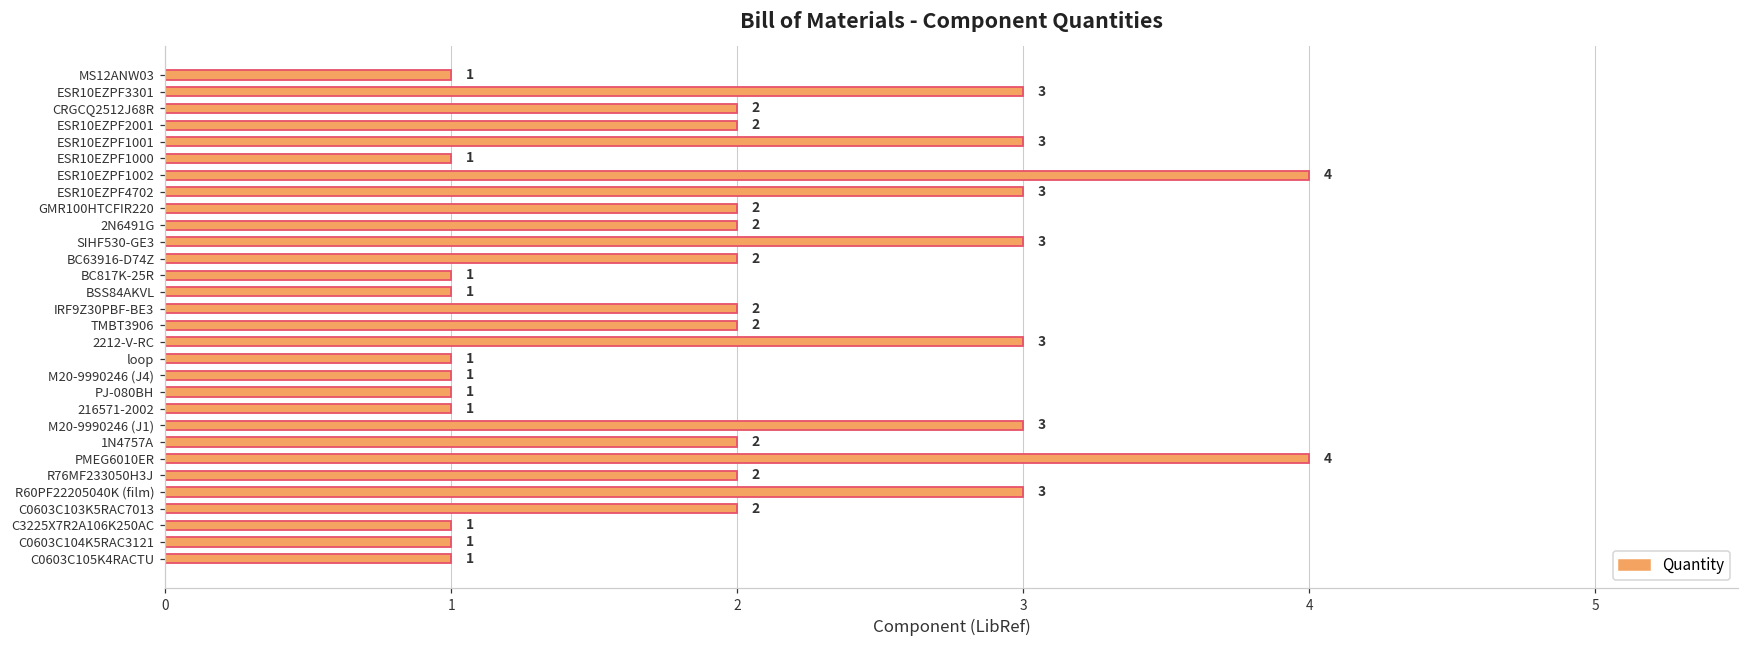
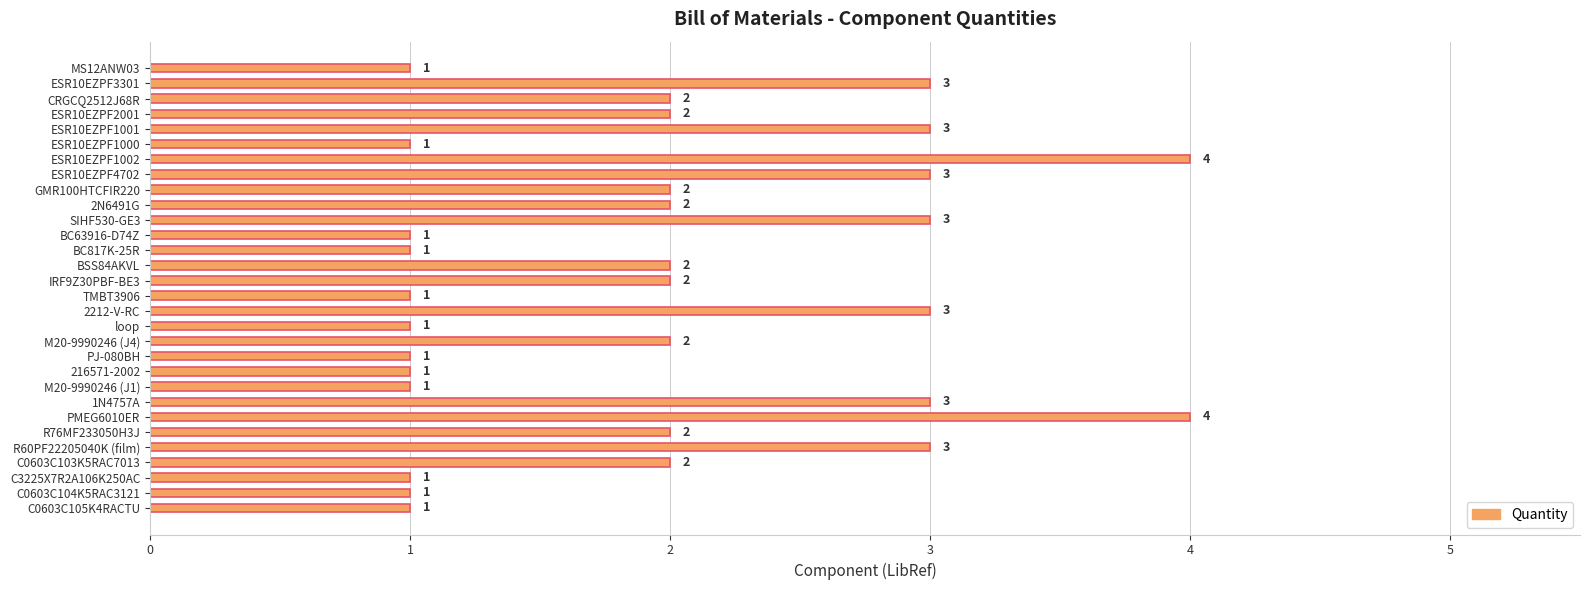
  {
    "MS12ANW03": 1,
    "ESR10EZPF3301": 3,
    "CRGCQ2512J68R": 2,
    "ESR10EZPF2001": 2,
    "ESR10EZPF1001": 3,
    "ESR10EZPF1000": 1,
    "ESR10EZPF1002": 4,
    "ESR10EZPF4702": 3,
    "GMR100HTCFIR220": 2,
    "2N6491G": 2,
    "SIHF530-GE3": 3,
-   "BC63916-D74Z": 2,
+   "BC63916-D74Z": 1,
    "BC817K-25R": 1,
-   "BSS84AKVL": 1,
+   "BSS84AKVL": 2,
    "IRF9Z30PBF-BE3": 2,
-   "TMBT3906": 2,
+   "TMBT3906": 1,
    "2212-V-RC": 3,
    "loop": 1,
-   "M20-9990246 (J4)": 1,
+   "M20-9990246 (J4)": 2,
    "PJ-080BH": 1,
    "216571-2002": 1,
-   "M20-9990246 (J1)": 3,
-   "1N4757A": 2,
+   "M20-9990246 (J1)": 1,
+   "1N4757A": 3,
    "PMEG6010ER": 4,
    "R76MF233050H3J": 2,
    "R60PF22205040K (film)": 3,
    "C0603C103K5RAC7013": 2,
    "C3225X7R2A106K250AC": 1,
    "C0603C104K5RAC3121": 1,
    "C0603C105K4RACTU": 1
  }
